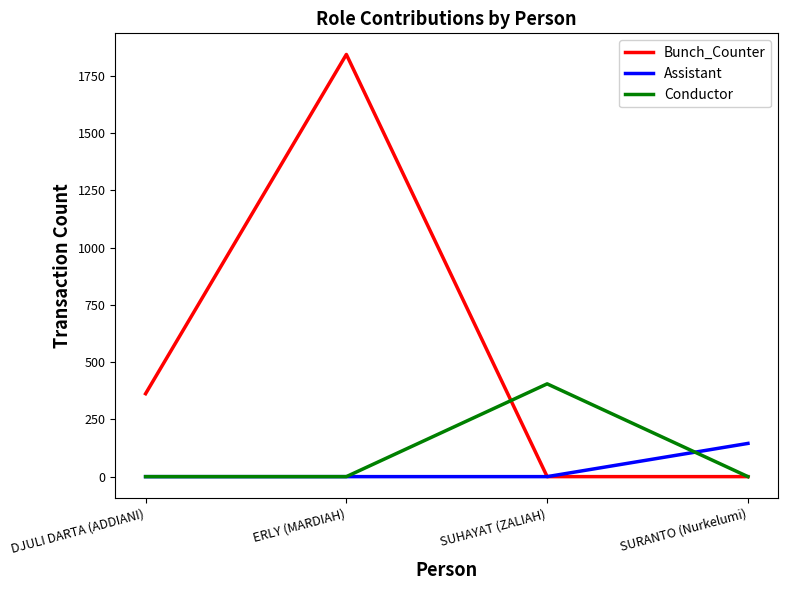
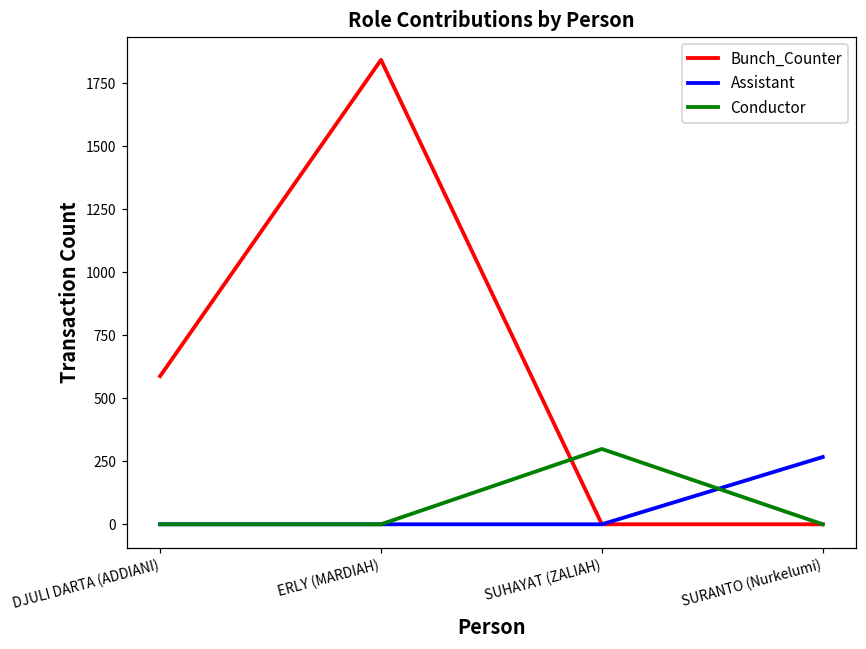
  {
    "Bunch_Counter": {
-     "DJULI DARTA (ADDIANI)": 360,
+     "DJULI DARTA (ADDIANI)": 590,
      "ERLY (MARDIAH)": 1840
    },
    "Assistant": {
-     "SURANTO (Nurkelumi)": 150
+     "SURANTO (Nurkelumi)": 270
    },
    "Conductor": {
-     "SUHAYAT (ZALIAH)": 410
+     "SUHAYAT (ZALIAH)": 300
    }
  }
